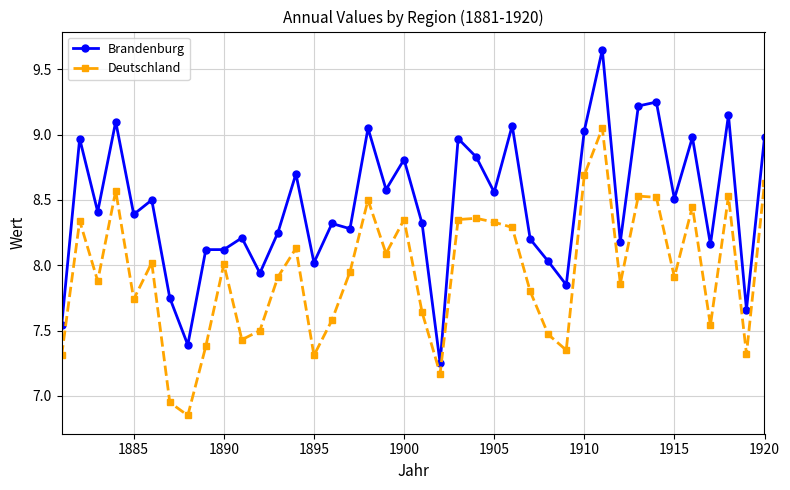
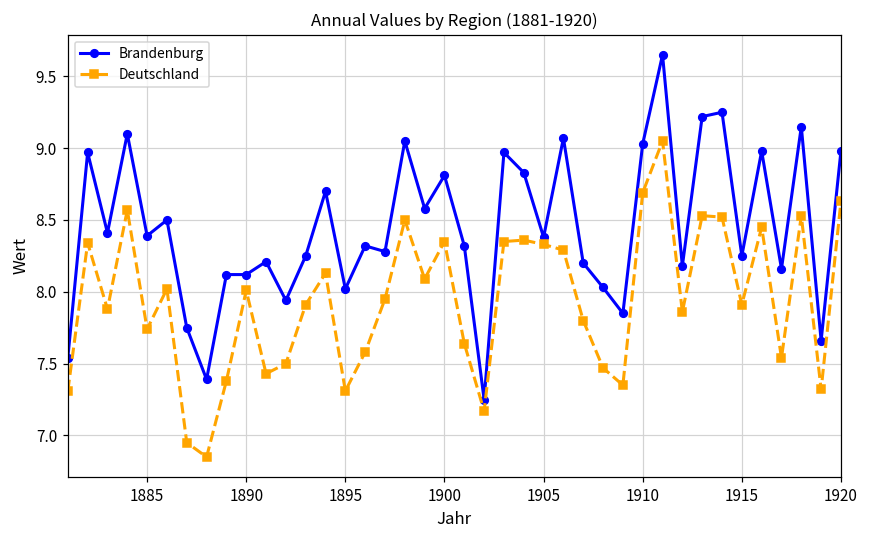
  {
    "Brandenburg": {
      "1885": 8.39,
      "1890": 8.12,
      "1895": 8.02,
      "1900": 8.81,
-     "1905": 8.56,
+     "1905": 8.38,
      "1910": 9.03,
-     "1915": 8.51,
+     "1915": 8.25,
      "1920": 8.98
    },
    "Deutschland": {
      "1885": 7.74,
      "1890": 8.01,
      "1895": 7.31,
      "1900": 8.35,
      "1905": 8.33,
      "1910": 8.69,
      "1915": 7.91,
      "1920": 8.63
    }
  }
